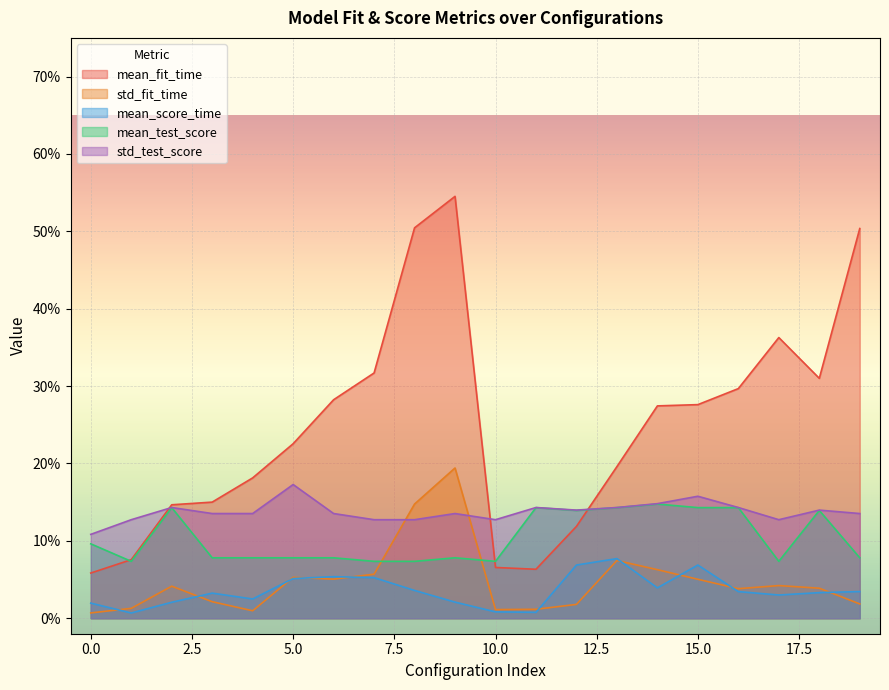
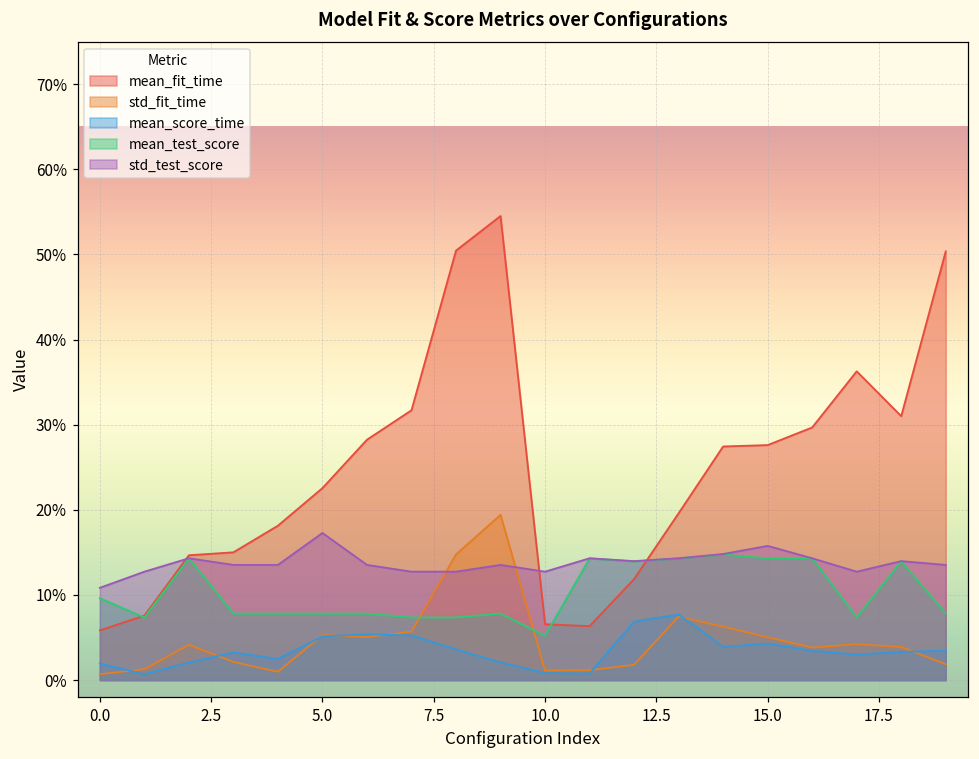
  {
    "mean_score_time": {
      "0.0": "2%",
-     "15.0": "7%"
+     "15.0": "4%"
    },
    "mean_test_score": {
      "0.0": "10%",
      "5.0": "8%",
-     "10.0": "7%",
+     "10.0": "5%",
      "15.0": "14%"
    },
    "std_test_score": {
      "0.0": "11%",
      "5.0": "17%",
      "10.0": "13%",
      "15.0": "16%"
    }
  }
